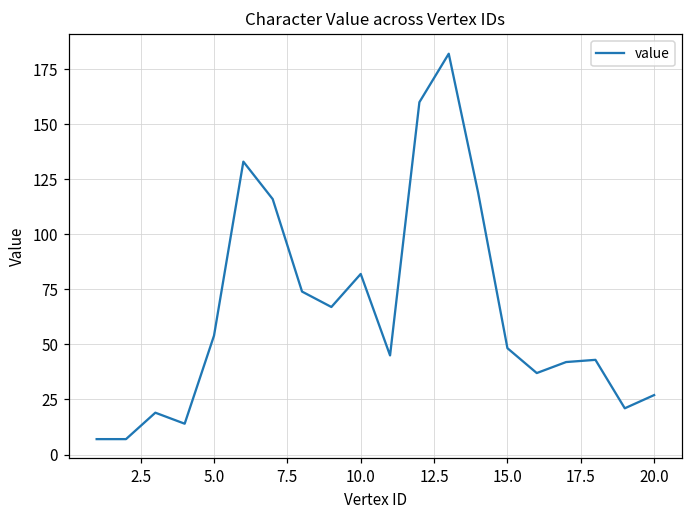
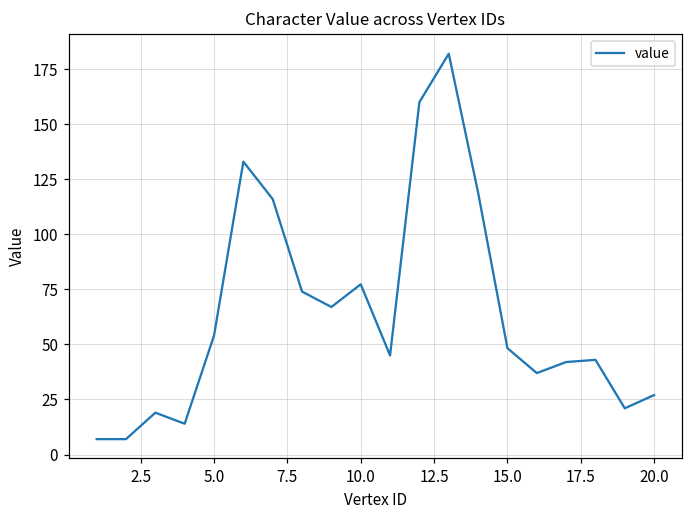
  {
    "5.0": 54,
-   "10.0": 82,
+   "10.0": 77,
    "15.0": 48,
    "20.0": 27
  }
